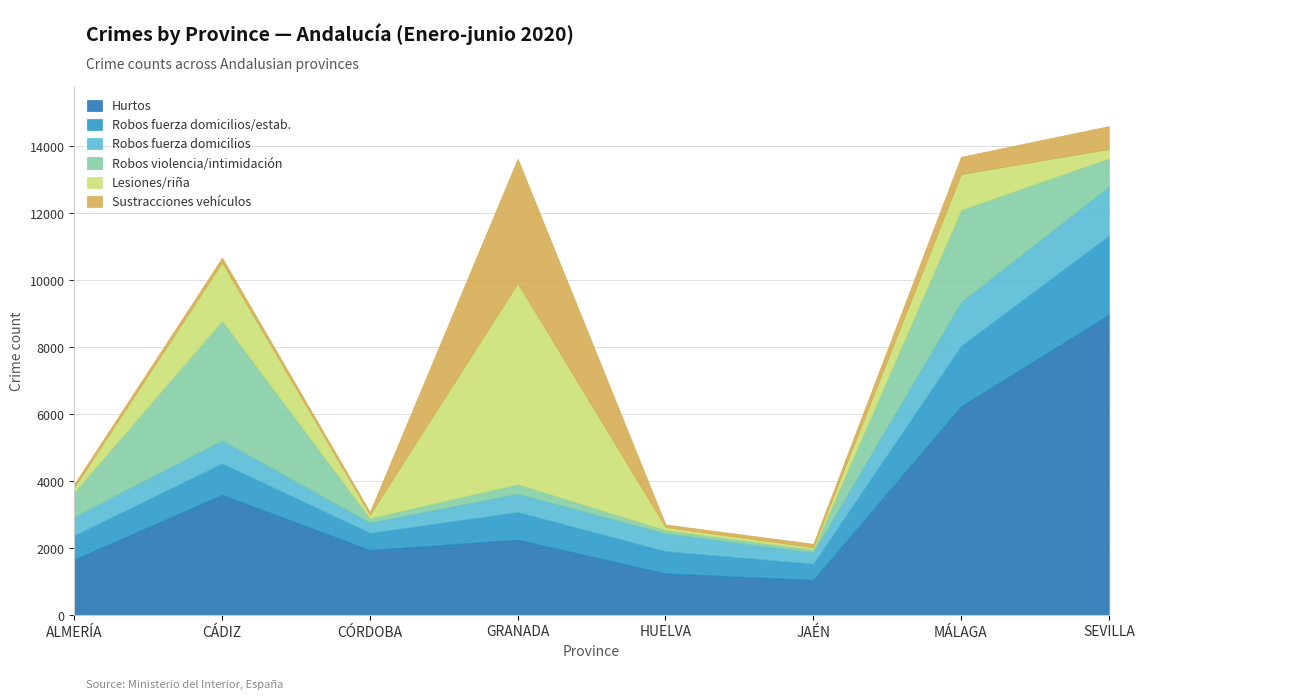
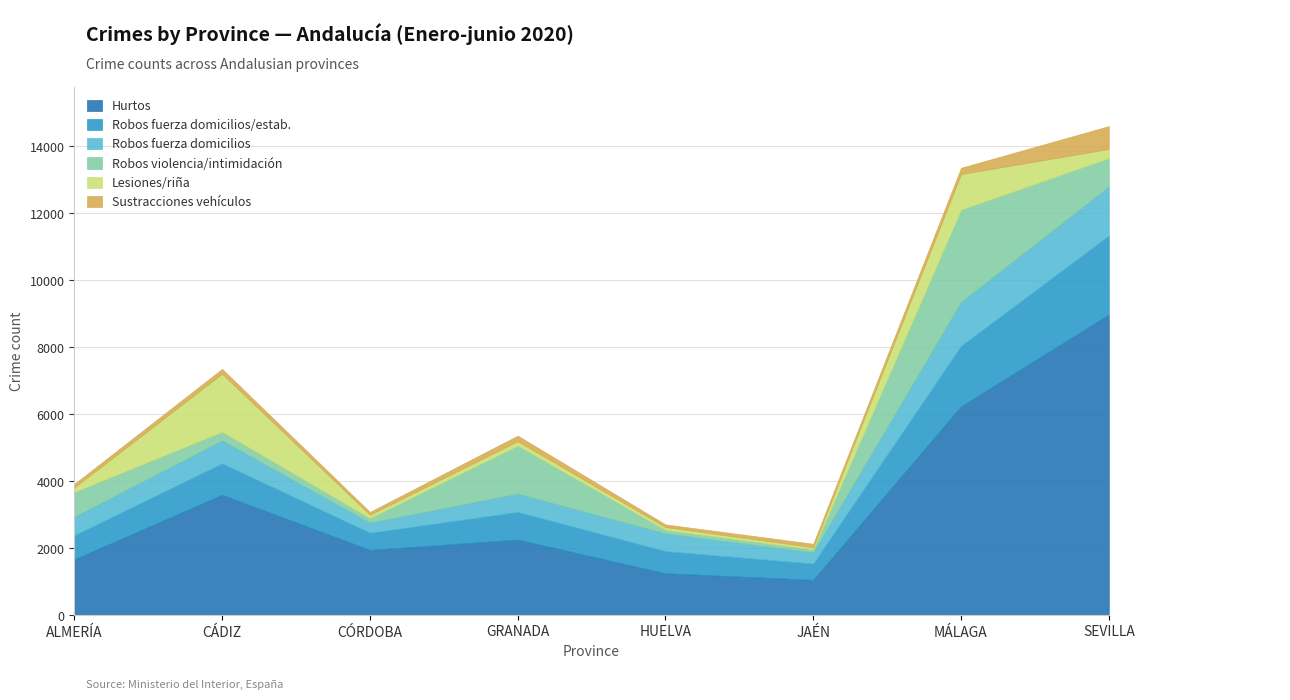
  {
    "Robos violencia/intimidación": {
      "ALMERÍA": 700,
-     "CÁDIZ": 3600,
+     "CÁDIZ": 300,
      "CÓRDOBA": 100,
-     "GRANADA": 300,
+     "GRANADA": 1400,
      "HUELVA": 100,
      "MÁLAGA": 2800,
      "SEVILLA": 800
    },
    "Lesiones/riña": {
      "ALMERÍA": 100,
      "CÁDIZ": 1700,
      "CÓRDOBA": 100,
-     "GRANADA": 6000,
+     "GRANADA": 100,
      "HUELVA": 100,
      "MÁLAGA": 1100,
      "SEVILLA": 300
    },
    "Sustracciones vehículos": {
      "ALMERÍA": 100,
      "CÁDIZ": 100,
      "CÓRDOBA": 100,
-     "GRANADA": 3700,
+     "GRANADA": 200,
      "HUELVA": 100,
      "JAÉN": 100,
-     "MÁLAGA": 500,
+     "MÁLAGA": 200,
      "SEVILLA": 700
    }
  }
